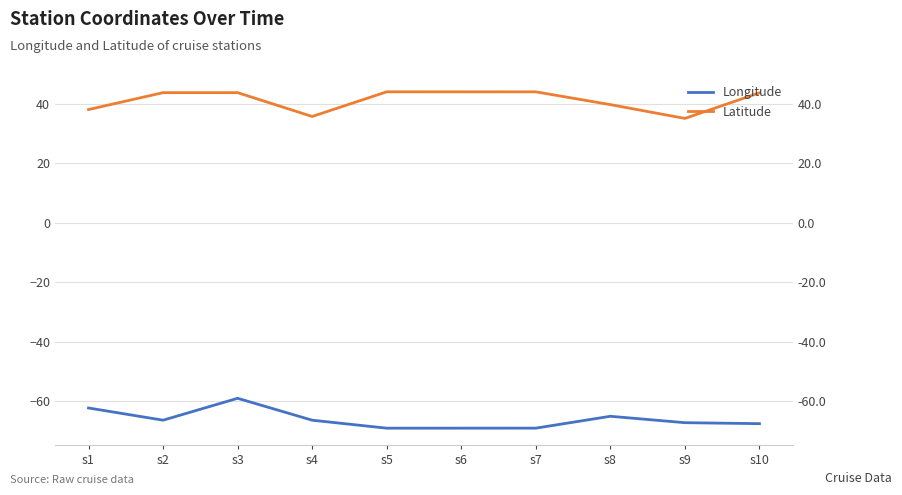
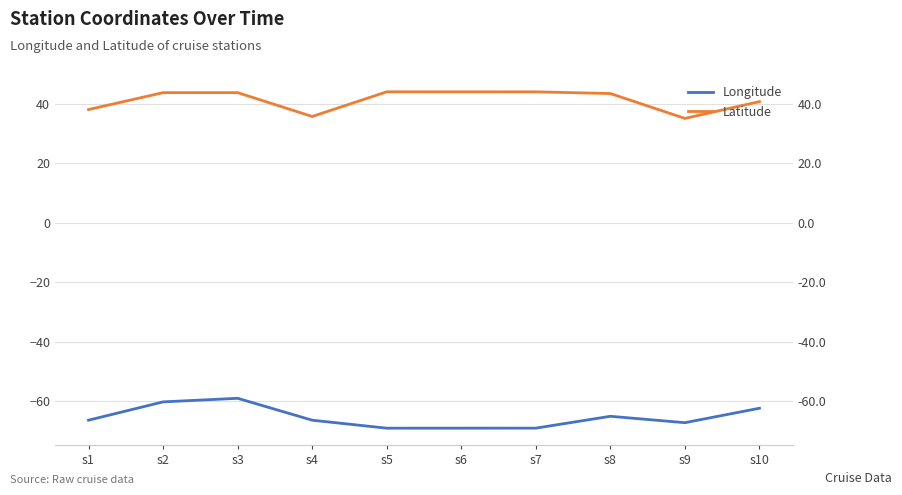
  {
    "Longitude": {
-     "s1": -62,
-     "s2": -66,
+     "s1": -66,
+     "s2": -60,
      "s3": -59,
      "s4": -66,
      "s5": -69,
      "s6": -69,
      "s7": -69,
      "s8": -65,
      "s9": -67,
-     "s10": -67
+     "s10": -62
    },
    "Latitude": {
      "s1": 38,
      "s2": 44,
      "s3": 44,
      "s4": 36,
      "s5": 44,
      "s6": 44,
      "s7": 44,
-     "s8": 40,
+     "s8": 43,
      "s9": 35,
-     "s10": 44
+     "s10": 41
    }
  }
